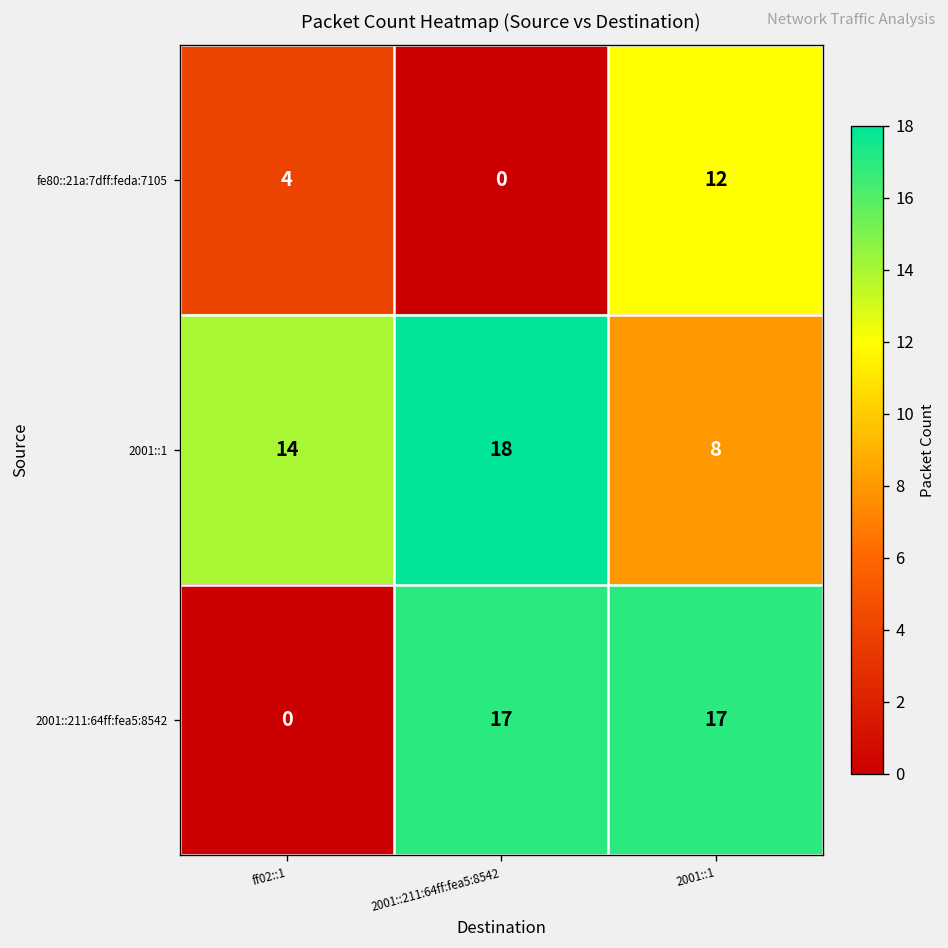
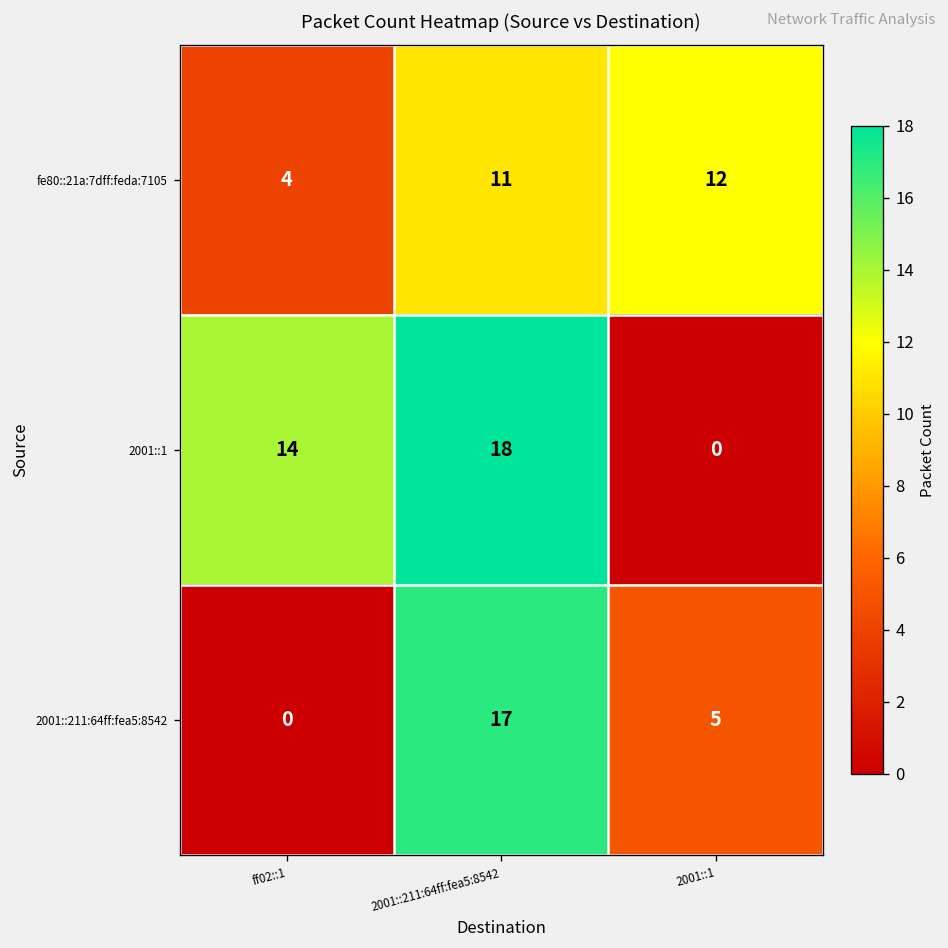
  {
    "fe80::21a:7dff:feda:7105": {
      "ff02::1": 4,
-     "2001::211:64ff:fea5:8542": 0,
+     "2001::211:64ff:fea5:8542": 11,
      "2001::1": 12
    },
    "2001::1": {
      "ff02::1": 14,
      "2001::211:64ff:fea5:8542": 18,
-     "2001::1": 8
+     "2001::1": 0
    },
    "2001::211:64ff:fea5:8542": {
      "ff02::1": 0,
      "2001::211:64ff:fea5:8542": 17,
-     "2001::1": 17
+     "2001::1": 5
    }
  }
